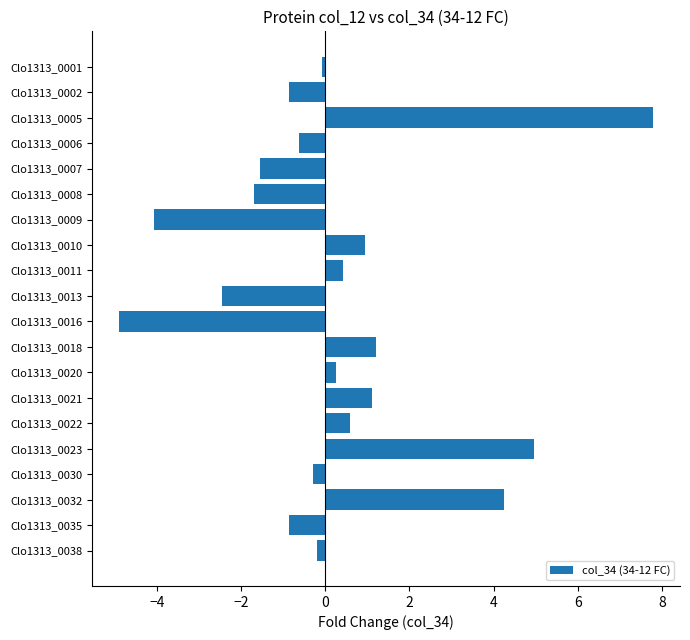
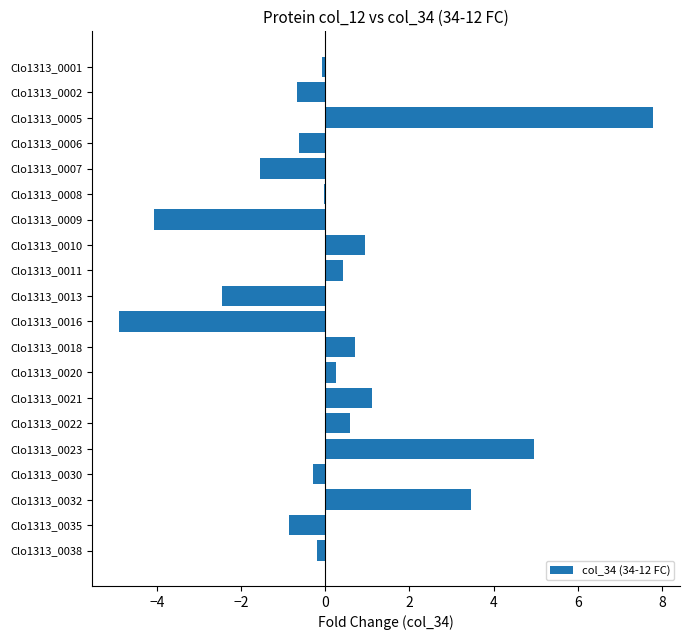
  {
    "Clo1313_0001": -0.1,
-   "Clo1313_0002": -0.9,
+   "Clo1313_0002": -0.7,
    "Clo1313_0005": 7.8,
    "Clo1313_0006": -0.6,
    "Clo1313_0007": -1.5,
-   "Clo1313_0008": -1.7,
+   "Clo1313_0008": 0.0,
    "Clo1313_0009": -4.1,
    "Clo1313_0010": 0.9,
    "Clo1313_0011": 0.4,
    "Clo1313_0013": -2.4,
    "Clo1313_0016": -4.9,
-   "Clo1313_0018": 1.2,
+   "Clo1313_0018": 0.7,
    "Clo1313_0020": 0.3,
    "Clo1313_0021": 1.1,
    "Clo1313_0022": 0.6,
    "Clo1313_0023": 5.0,
    "Clo1313_0030": -0.3,
-   "Clo1313_0032": 4.2,
+   "Clo1313_0032": 3.5,
    "Clo1313_0035": -0.9,
    "Clo1313_0038": -0.2
  }
